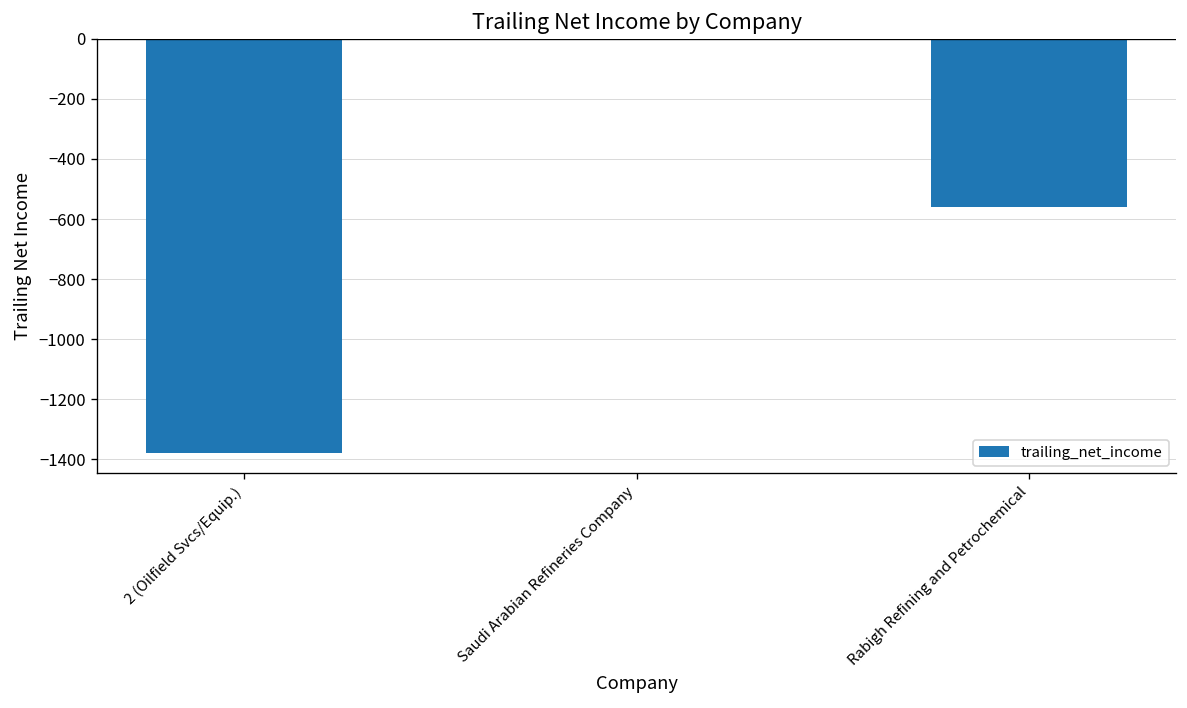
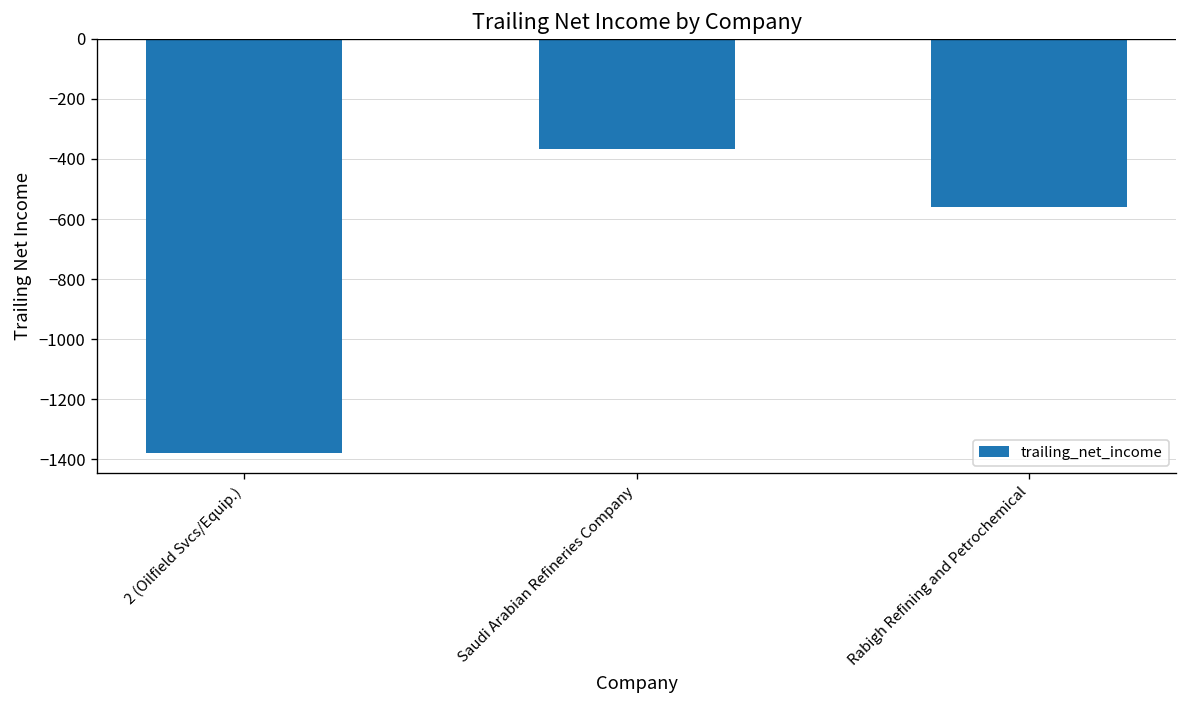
  {
    "2 (Oilfield Svcs/Equip.)": -1380,
-   "Saudi Arabian Refineries Company": 0,
+   "Saudi Arabian Refineries Company": -370,
    "Rabigh Refining and Petrochemical": -560
  }
